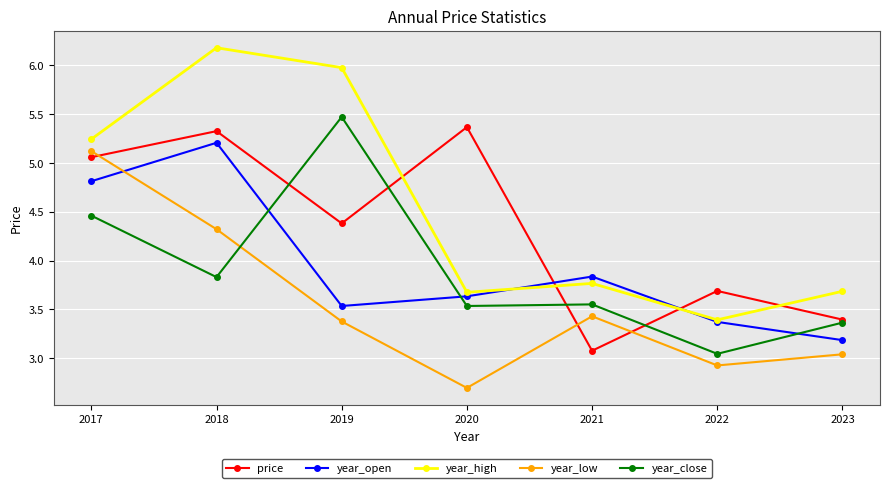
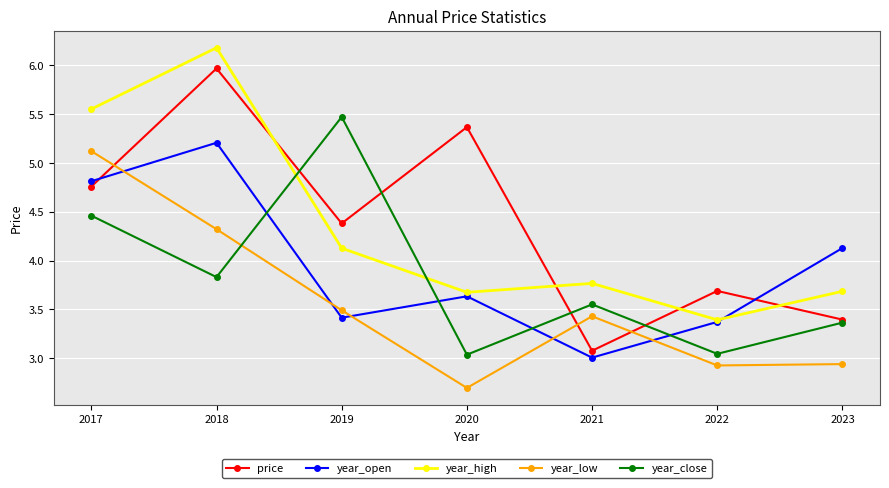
  {
    "price": {
-     "2017": 5.1,
-     "2018": 5.3,
+     "2017": 4.8,
+     "2018": 6.0,
      "2019": 4.4,
      "2020": 5.4,
      "2021": 3.1,
      "2022": 3.7,
      "2023": 3.4
    },
    "year_open": {
      "2017": 4.8,
      "2018": 5.2,
-     "2019": 3.5,
+     "2019": 3.4,
      "2020": 3.6,
-     "2021": 3.8,
-     "2023": 3.2
+     "2021": 3.0,
+     "2023": 4.1
    },
    "year_high": {
-     "2017": 5.2,
+     "2017": 5.6,
      "2018": 6.2,
-     "2019": 6.0,
+     "2019": 4.1,
      "2020": 3.7,
      "2021": 3.8,
      "2023": 3.7
    },
    "year_low": {
      "2017": 5.1,
      "2018": 4.3,
-     "2019": 3.4,
+     "2019": 3.5,
      "2020": 2.7,
      "2021": 3.4,
      "2022": 2.9,
-     "2023": 3.0
+     "2023": 2.9
    },
    "year_close": {
      "2017": 4.5,
      "2018": 3.8,
      "2019": 5.5,
-     "2020": 3.5,
+     "2020": 3.0,
      "2021": 3.6,
      "2022": 3.0,
      "2023": 3.4
    }
  }
